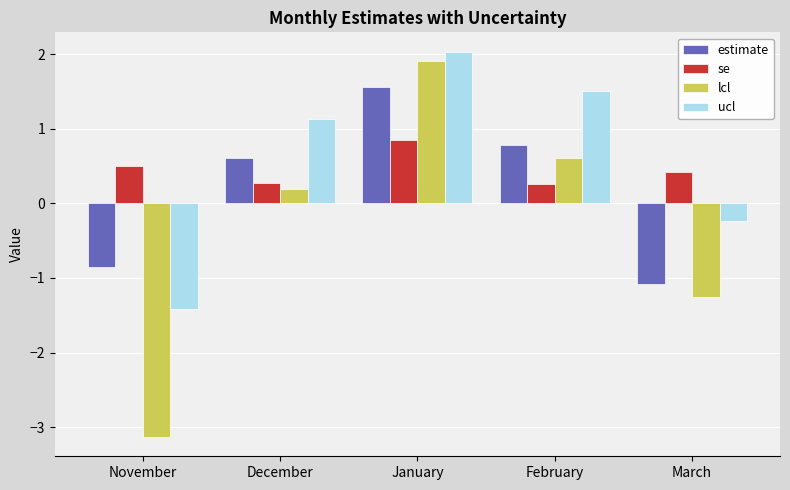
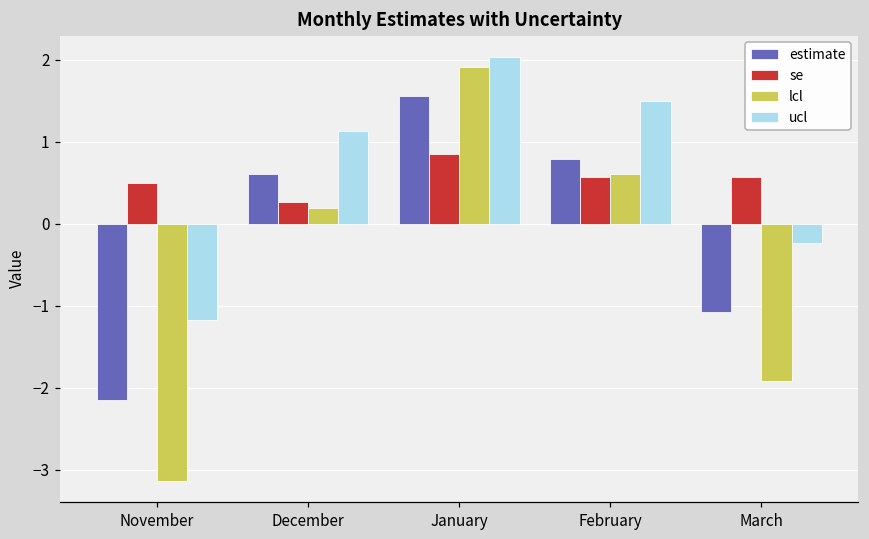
  {
    "estimate": {
-     "November": -0.8,
+     "November": -2.2,
      "December": 0.6,
      "January": 1.6,
      "February": 0.8,
      "March": -1.1
    },
    "se": {
      "November": 0.5,
      "December": 0.3,
      "January": 0.9,
-     "February": 0.3,
-     "March": 0.4
+     "February": 0.6,
+     "March": 0.6
    },
    "lcl": {
      "November": -3.1,
      "December": 0.2,
      "January": 1.9,
      "February": 0.6,
-     "March": -1.3
+     "March": -1.9
    },
    "ucl": {
-     "November": -1.4,
+     "November": -1.2,
      "December": 1.1,
      "January": 2.0,
      "February": 1.5,
      "March": -0.2
    }
  }
